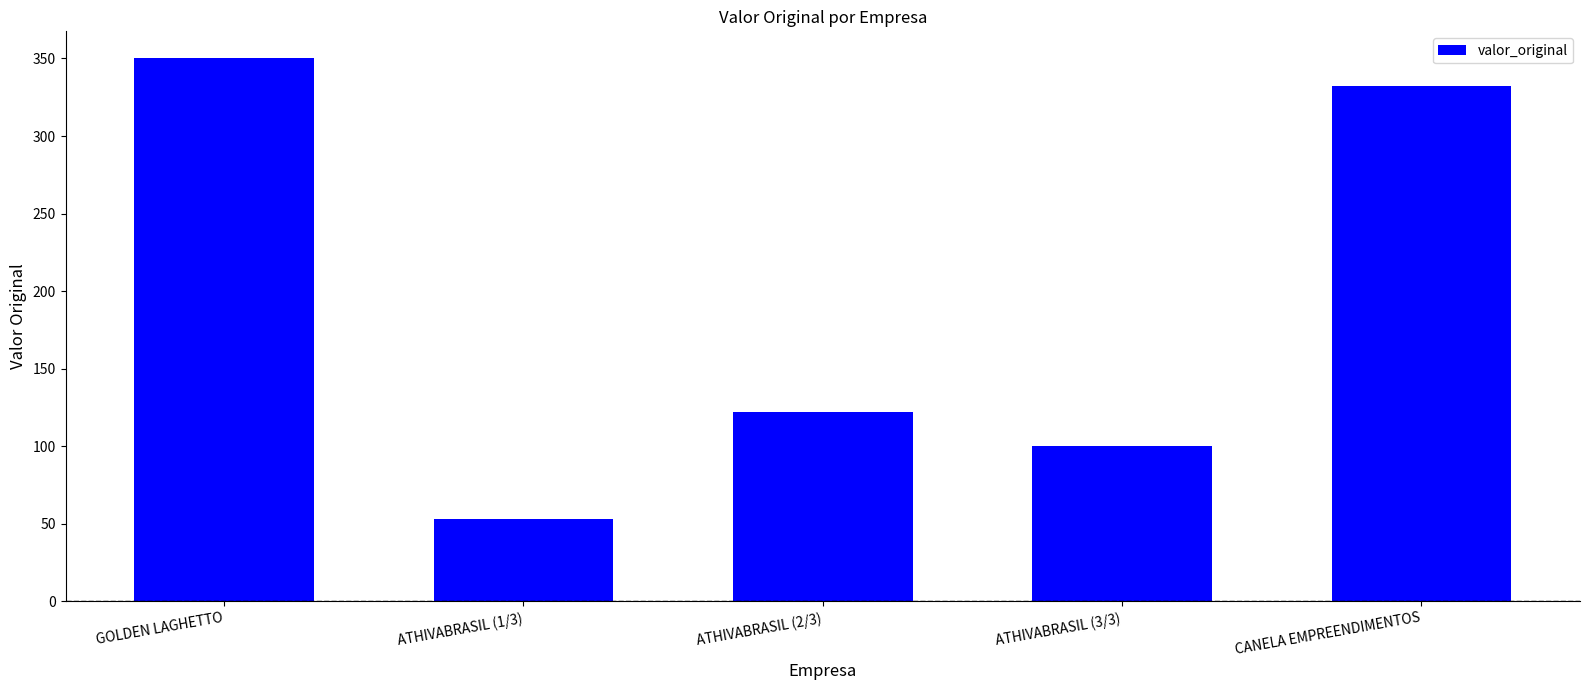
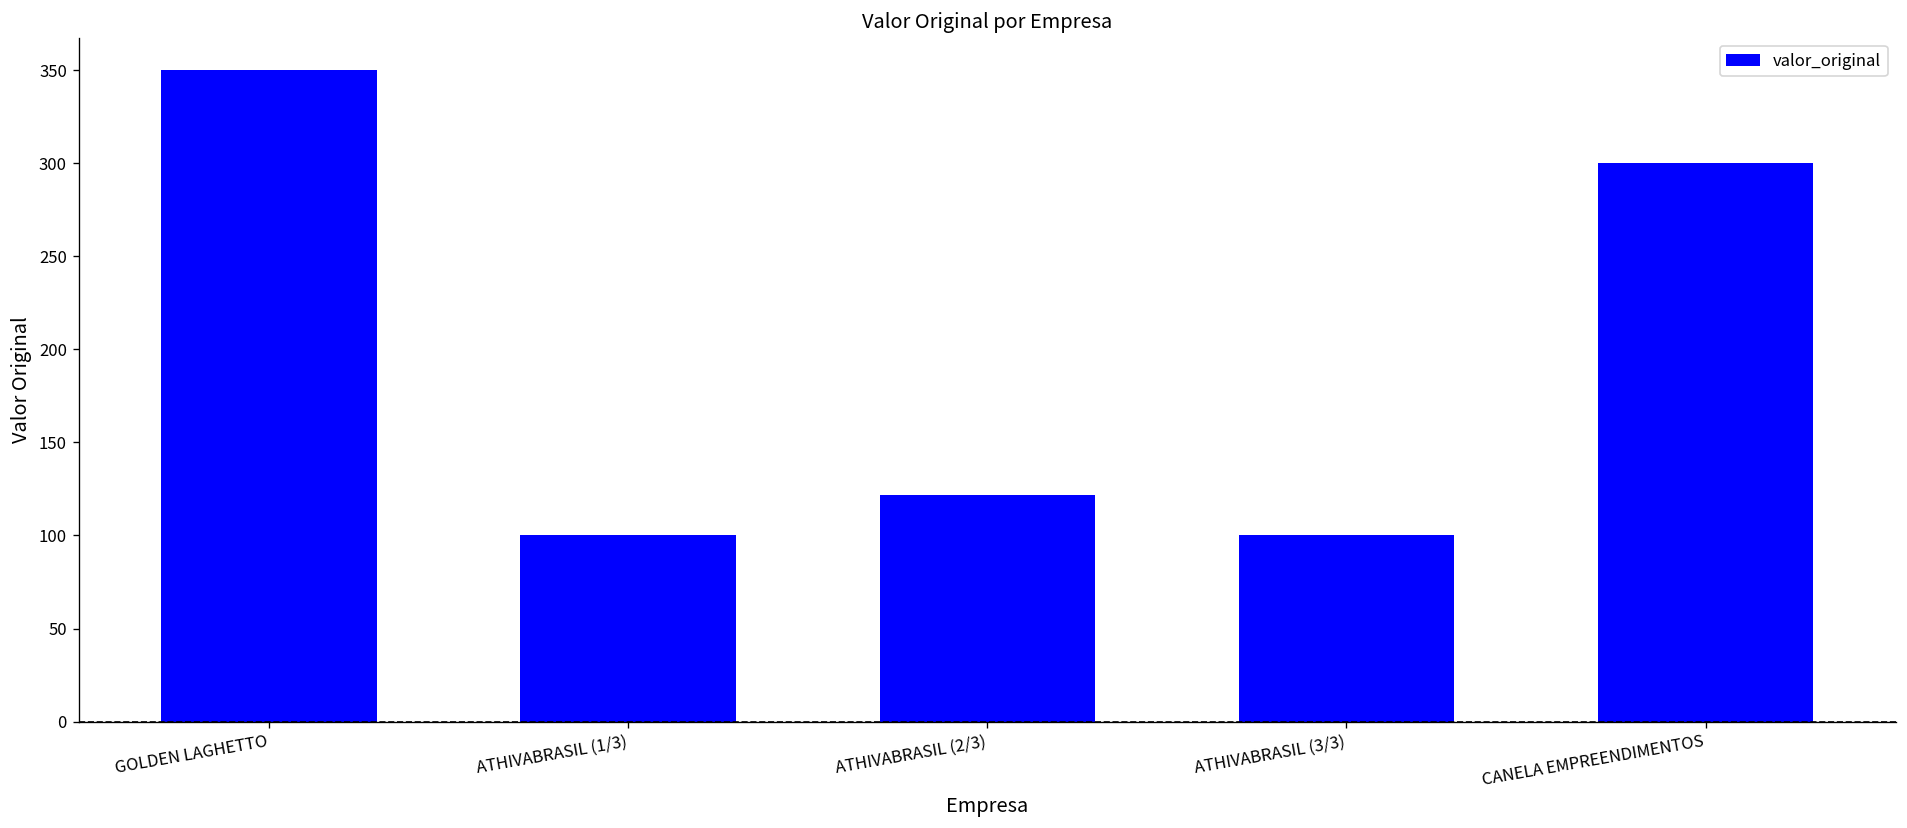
  {
    "GOLDEN LAGHETTO": 350,
-   "ATHIVABRASIL (1/3)": 53,
+   "ATHIVABRASIL (1/3)": 100,
    "ATHIVABRASIL (2/3)": 122,
    "ATHIVABRASIL (3/3)": 100,
-   "CANELA EMPREENDIMENTOS": 332
+   "CANELA EMPREENDIMENTOS": 300
  }
